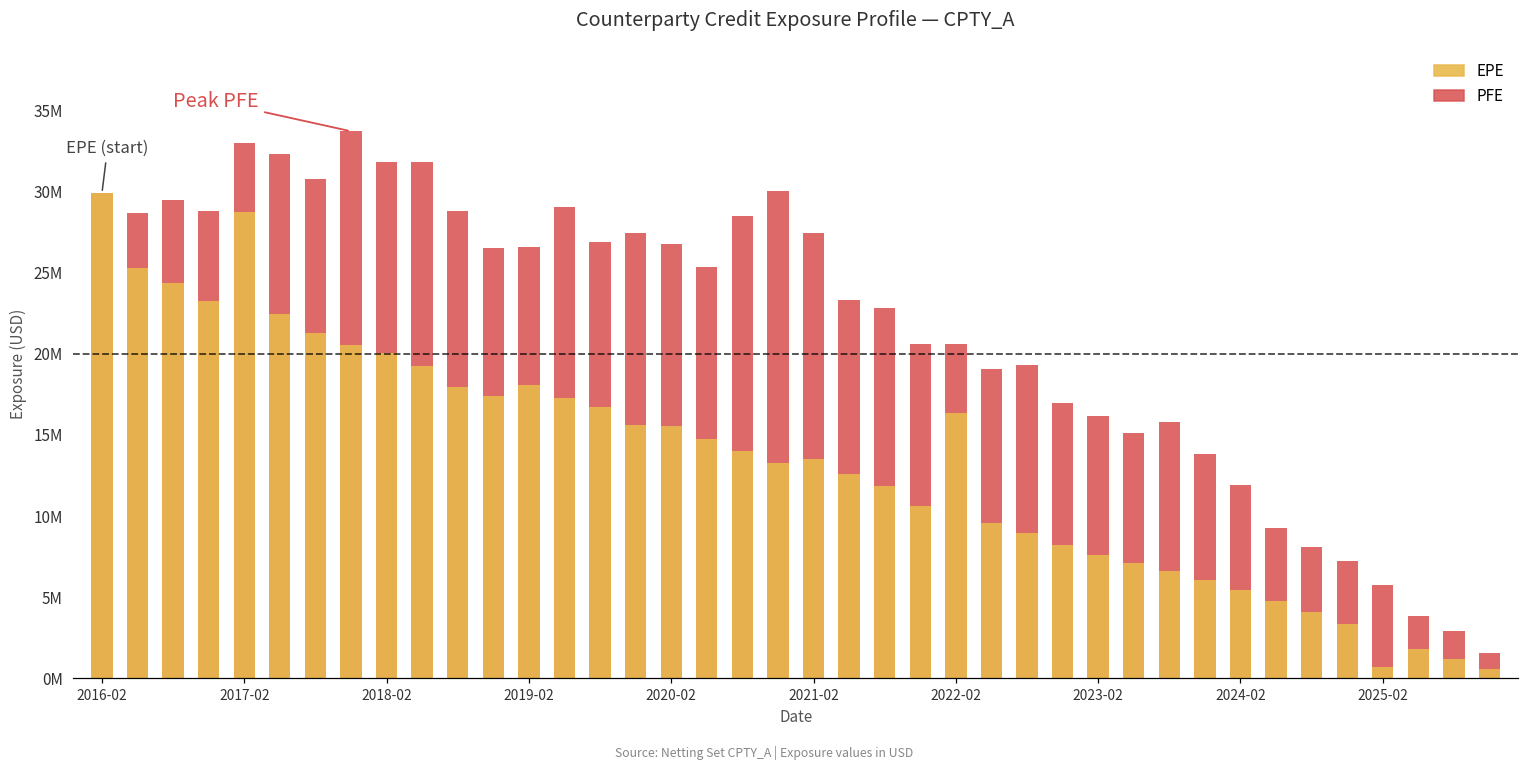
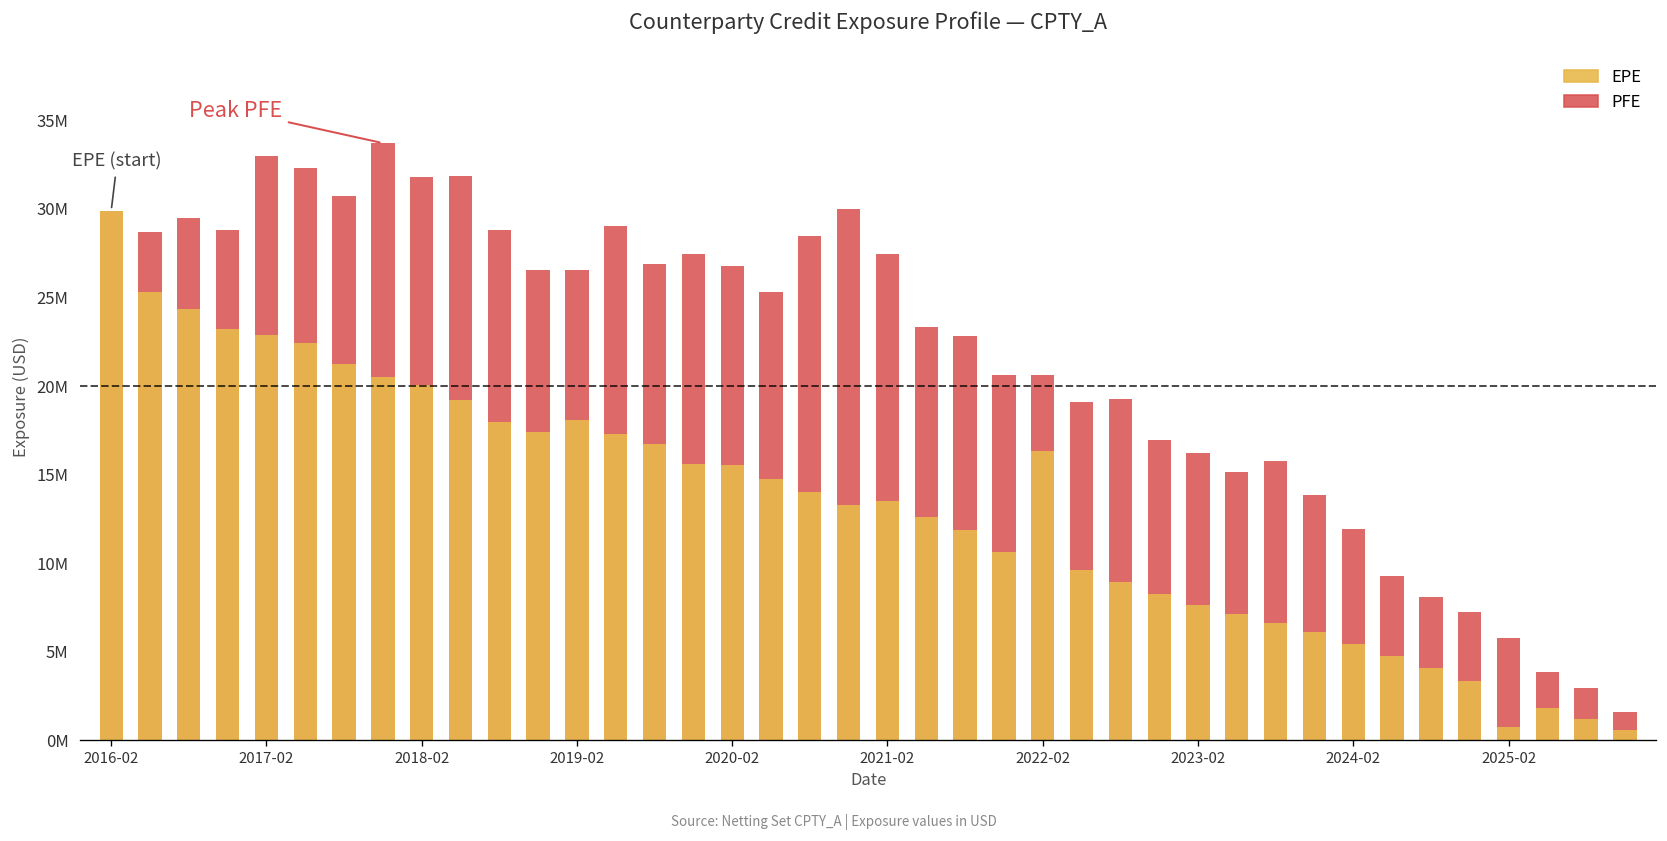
  {
    "PFE": {
      "2016-02": 29900000,
      "2017-02": 33000000,
      "2018-02": 31800000,
      "2019-02": 26600000,
      "2020-02": 26800000,
      "2021-02": 27500000,
      "2022-02": 20600000,
      "2023-02": 16200000,
      "2024-02": 11900000,
      "2025-02": 5800000
    },
    "EPE": {
      "2016-02": 29900000,
-     "2017-02": 28800000
+     "2017-02": 22900000
    }
  }
